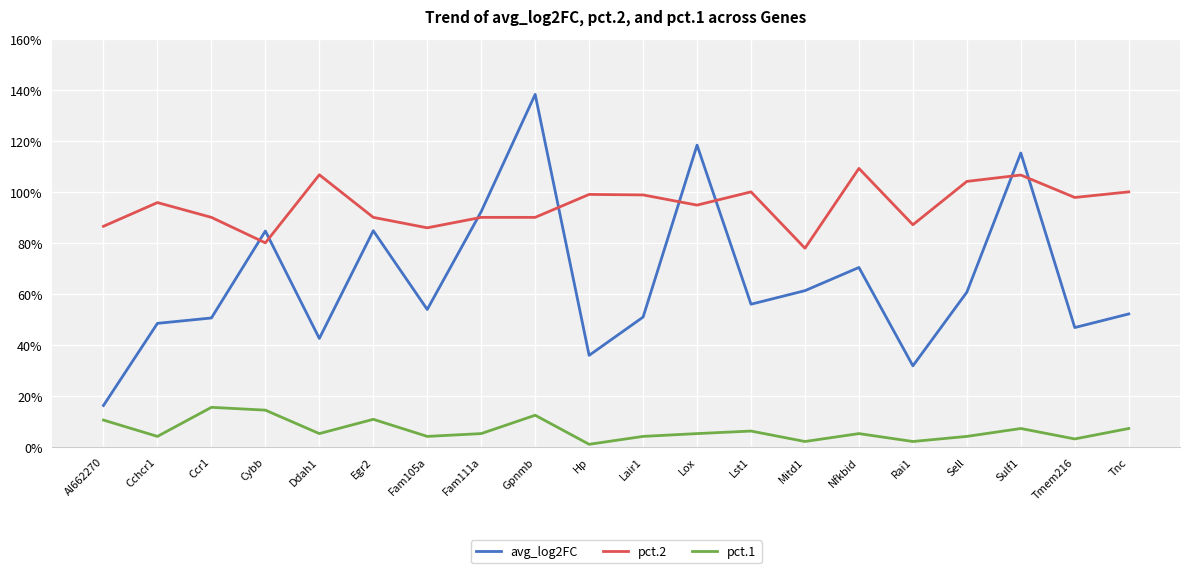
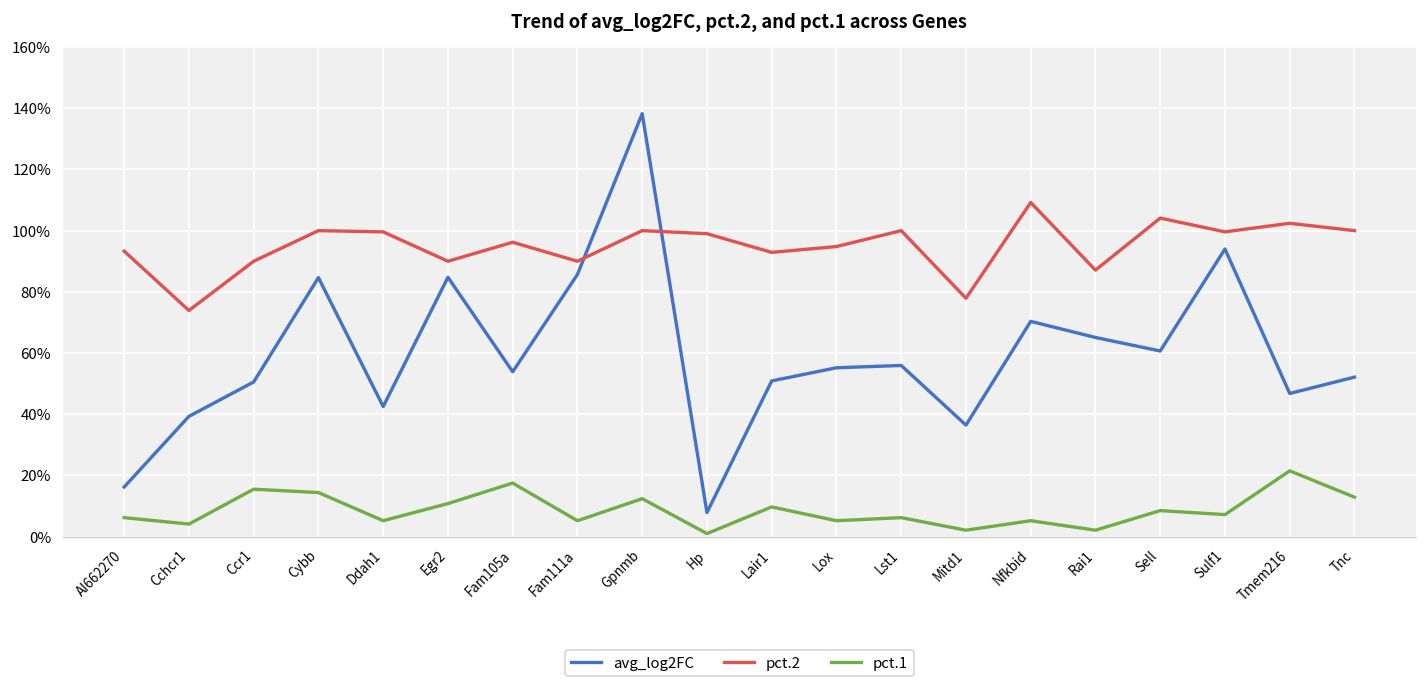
  {
    "avg_log2FC": {
      "AI662270": "16%",
-     "Cchcr1": "48%",
+     "Cchcr1": "39%",
      "Ccr1": "51%",
      "Cybb": "85%",
      "Ddah1": "43%",
      "Egr2": "85%",
      "Fam105a": "54%",
-     "Fam111a": "92%",
+     "Fam111a": "86%",
      "Gpnmb": "138%",
-     "Hp": "36%",
+     "Hp": "8%",
      "Lair1": "51%",
-     "Lox": "118%",
+     "Lox": "55%",
      "Lst1": "56%",
-     "Mitd1": "61%",
+     "Mitd1": "36%",
      "Nfkbid": "70%",
-     "Rai1": "32%",
+     "Rai1": "65%",
      "Sell": "61%",
-     "Sulf1": "115%",
+     "Sulf1": "94%",
      "Tmem216": "47%",
      "Tnc": "52%"
    },
    "pct.2": {
-     "AI662270": "87%",
-     "Cchcr1": "96%",
+     "AI662270": "93%",
+     "Cchcr1": "74%",
      "Ccr1": "90%",
-     "Cybb": "80%",
-     "Ddah1": "107%",
+     "Cybb": "100%",
+     "Ddah1": "100%",
      "Egr2": "90%",
-     "Fam105a": "86%",
+     "Fam105a": "96%",
      "Fam111a": "90%",
-     "Gpnmb": "90%",
+     "Gpnmb": "100%",
      "Hp": "99%",
-     "Lair1": "99%",
+     "Lair1": "93%",
      "Lox": "95%",
      "Lst1": "100%",
      "Mitd1": "78%",
      "Nfkbid": "109%",
      "Rai1": "87%",
      "Sell": "104%",
-     "Sulf1": "107%",
-     "Tmem216": "98%",
+     "Sulf1": "100%",
+     "Tmem216": "102%",
      "Tnc": "100%"
    },
    "pct.1": {
-     "AI662270": "11%",
+     "AI662270": "6%",
      "Cchcr1": "4%",
      "Ccr1": "16%",
      "Cybb": "14%",
      "Ddah1": "5%",
      "Egr2": "11%",
-     "Fam105a": "4%",
+     "Fam105a": "18%",
      "Fam111a": "5%",
      "Gpnmb": "12%",
      "Hp": "1%",
-     "Lair1": "4%",
+     "Lair1": "10%",
      "Lox": "5%",
      "Lst1": "6%",
      "Mitd1": "2%",
      "Nfkbid": "5%",
      "Rai1": "2%",
-     "Sell": "4%",
+     "Sell": "9%",
      "Sulf1": "7%",
-     "Tmem216": "3%",
-     "Tnc": "7%"
+     "Tmem216": "22%",
+     "Tnc": "13%"
    }
  }
